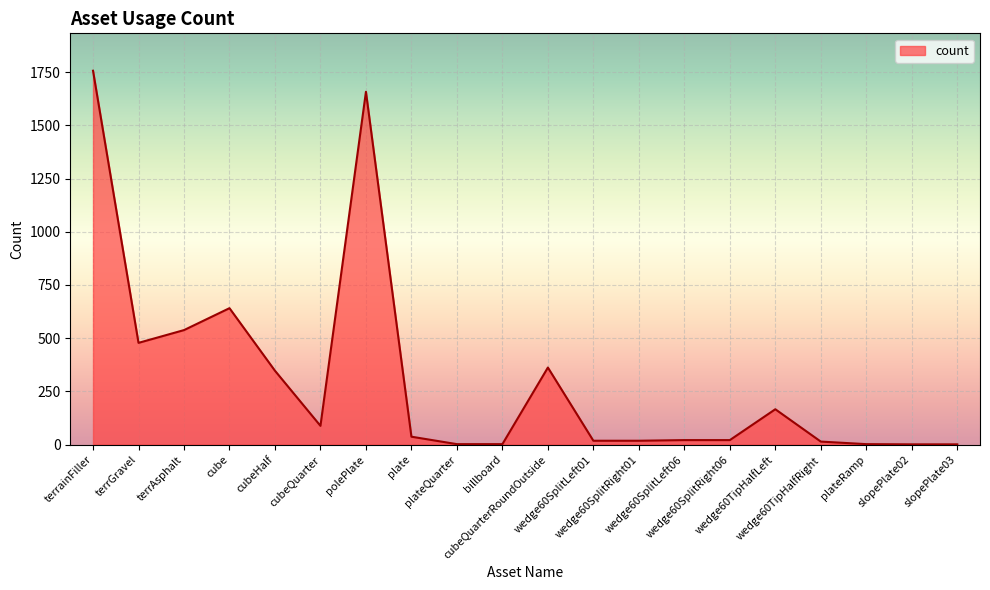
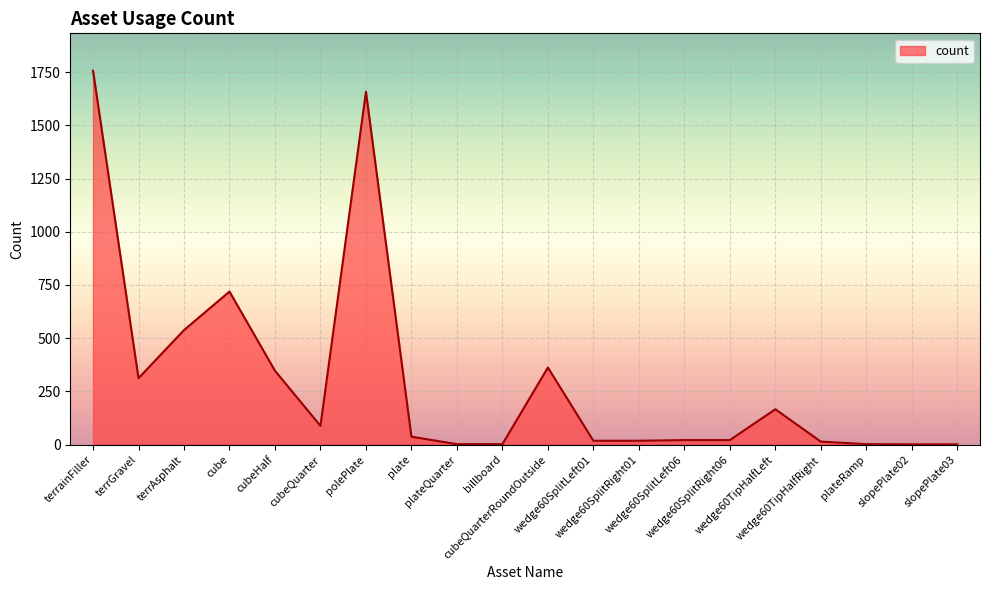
  {
    "terrainFiller": 1760,
-   "terrGravel": 480,
+   "terrGravel": 310,
    "terrAsphalt": 540,
-   "cube": 640,
+   "cube": 720,
    "cubeHalf": 350,
    "cubeQuarter": 90,
    "polePlate": 1660,
    "plate": 40,
    "plateQuarter": 0,
    "billboard": 0,
    "cubeQuarterRoundOutside": 360,
    "wedge60SplitLeft01": 20,
    "wedge60SplitRight01": 20,
    "wedge60SplitLeft06": 20,
    "wedge60SplitRight06": 20,
    "wedge60TipHalfLeft": 170,
    "wedge60TipHalfRight": 10,
    "plateRamp": 0,
    "slopePlate02": 0,
    "slopePlate03": 0
  }
